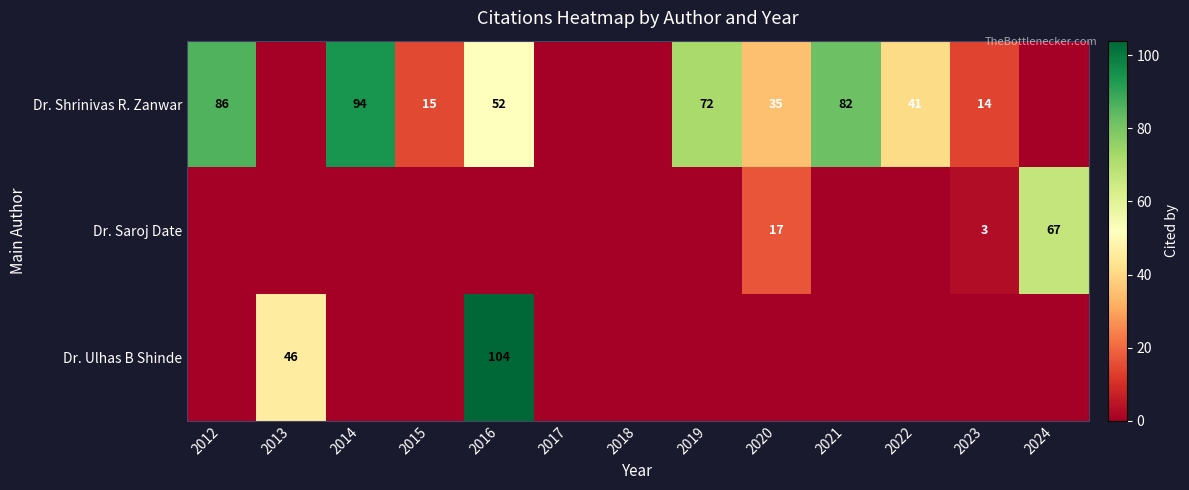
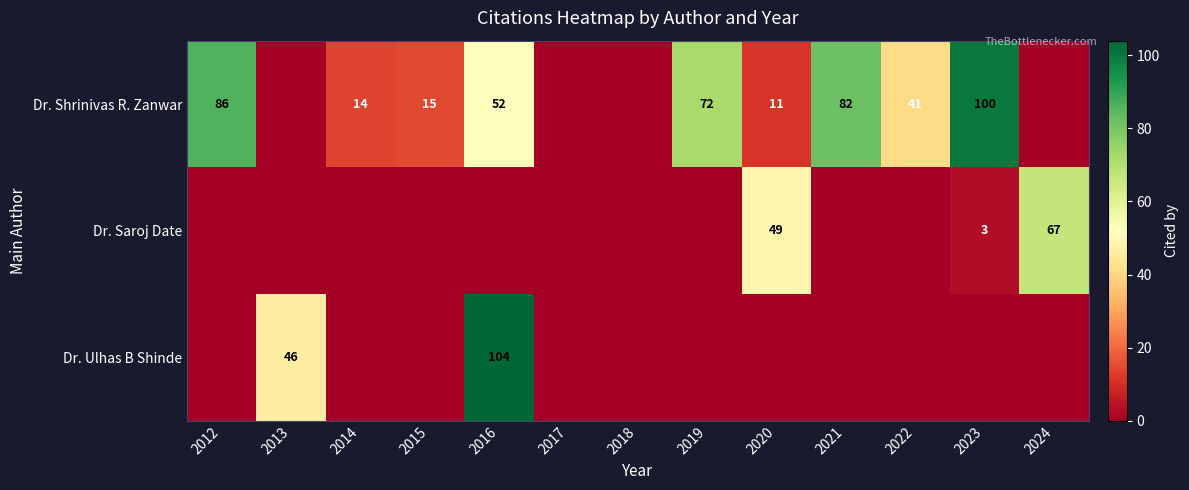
  {
    "Dr. Shrinivas R. Zanwar": {
      "2012": 86,
-     "2014": 94,
+     "2014": 14,
      "2015": 15,
      "2016": 52,
      "2019": 72,
-     "2020": 35,
+     "2020": 11,
      "2021": 82,
      "2022": 41,
-     "2023": 14
+     "2023": 100
    },
    "Dr. Saroj Date": {
-     "2020": 17,
+     "2020": 49,
      "2023": 3,
      "2024": 67
    },
    "Dr. Ulhas B Shinde": {
      "2013": 46,
      "2016": 104
    }
  }
